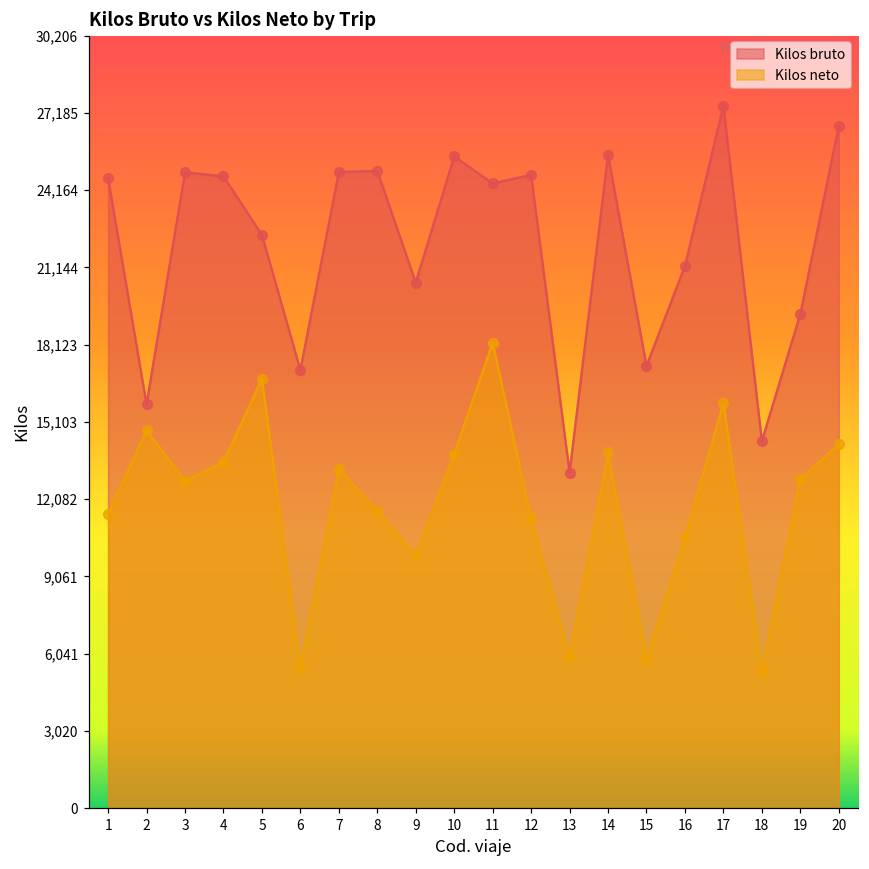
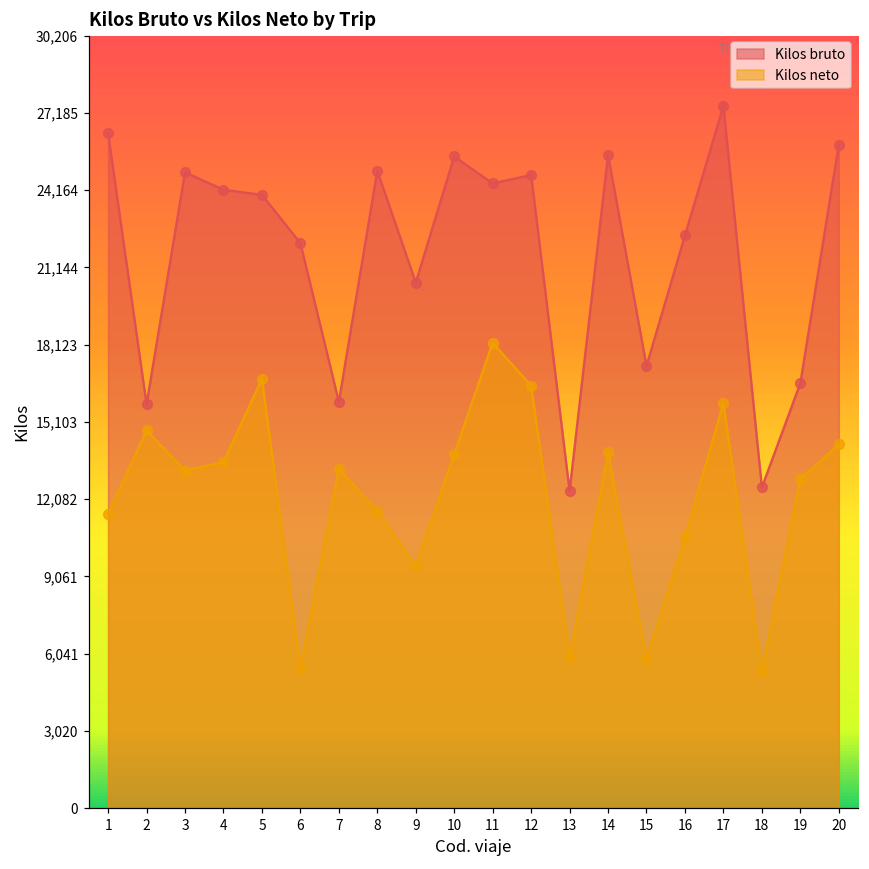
  {
    "Kilos bruto": {
-     "1": "24,600",
+     "1": "26,400",
      "2": "15,800",
      "3": "24,900",
-     "4": "24,700",
-     "5": "22,400",
-     "6": "17,100",
-     "7": "24,900",
+     "4": "24,200",
+     "5": "24,000",
+     "6": "22,100",
+     "7": "15,900",
      "8": "24,900",
      "9": "20,600",
      "10": "25,500",
      "11": "24,400",
      "12": "24,800",
-     "13": "13,100",
+     "13": "12,400",
      "14": "25,500",
      "15": "17,300",
-     "16": "21,200",
+     "16": "22,400",
      "17": "27,500",
-     "18": "14,400",
-     "19": "19,300",
-     "20": "26,700"
+     "18": "12,500",
+     "19": "16,600",
+     "20": "25,900"
    },
    "Kilos neto": {
      "1": "11,500",
      "2": "14,800",
-     "3": "12,800",
+     "3": "13,200",
      "4": "13,500",
      "5": "16,800",
      "6": "5,500",
      "7": "13,300",
      "8": "11,600",
-     "9": "9,900",
+     "9": "9,500",
      "10": "13,800",
      "11": "18,200",
-     "12": "11,300",
+     "12": "16,500",
      "13": "5,900",
      "14": "13,900",
      "15": "5,800",
      "16": "10,600",
      "17": "15,800",
      "18": "5,400",
      "19": "12,900",
      "20": "14,200"
    }
  }
